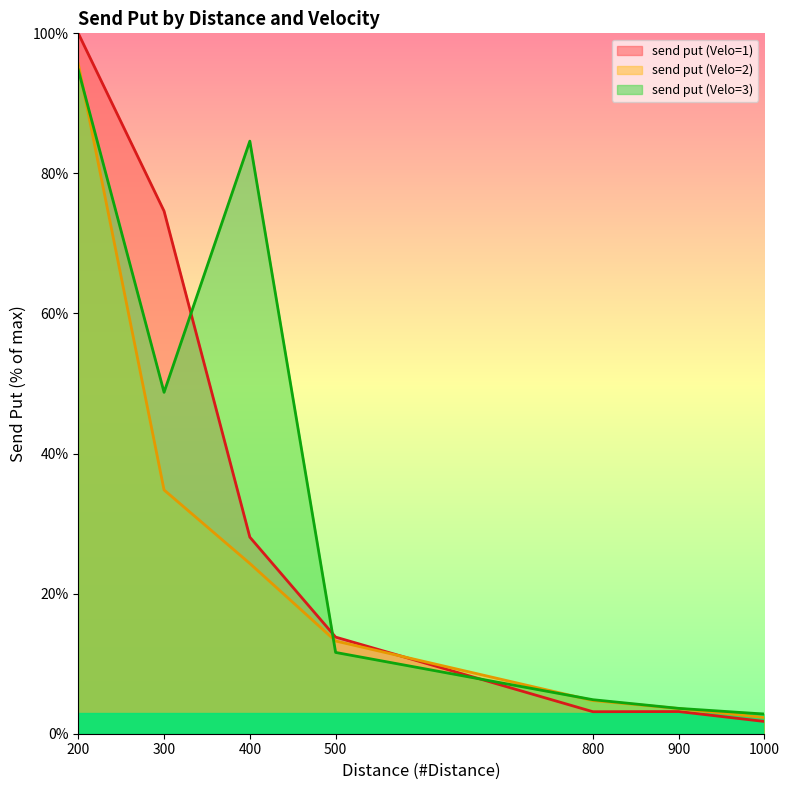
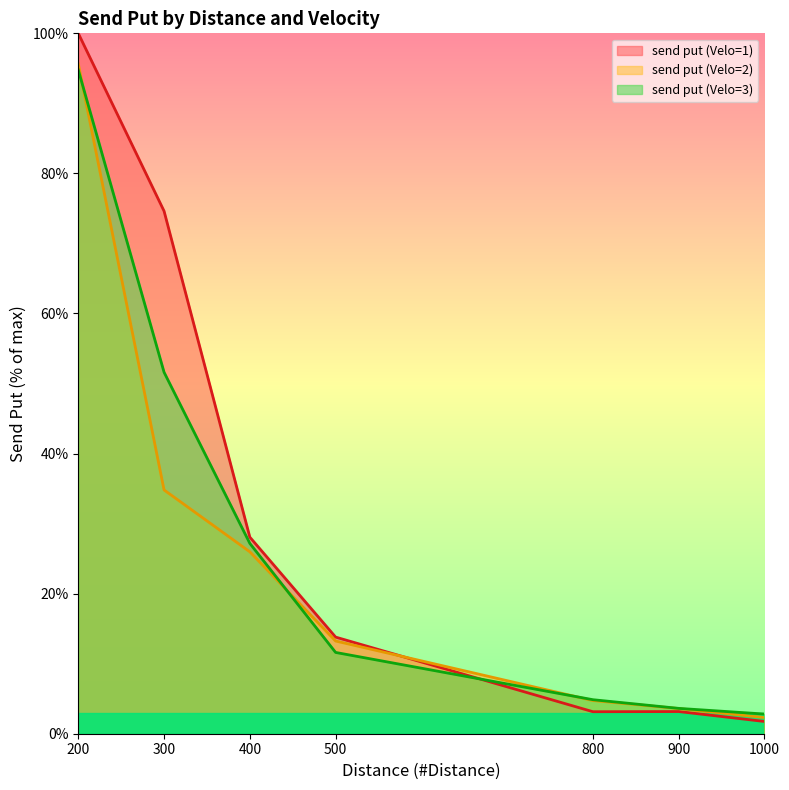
  {
    "send put (Velo=1)": {
      "200": "100%",
      "300": "75%",
      "400": "28%",
      "500": "14%",
      "800": "3%",
      "900": "3%"
    },
    "send put (Velo=2)": {
      "200": "96%",
      "300": "35%",
-     "400": "24%",
+     "400": "26%",
      "500": "13%"
    },
    "send put (Velo=3)": {
      "200": "95%",
-     "300": "49%",
-     "400": "85%",
+     "300": "52%",
+     "400": "27%",
      "500": "12%"
    }
  }
